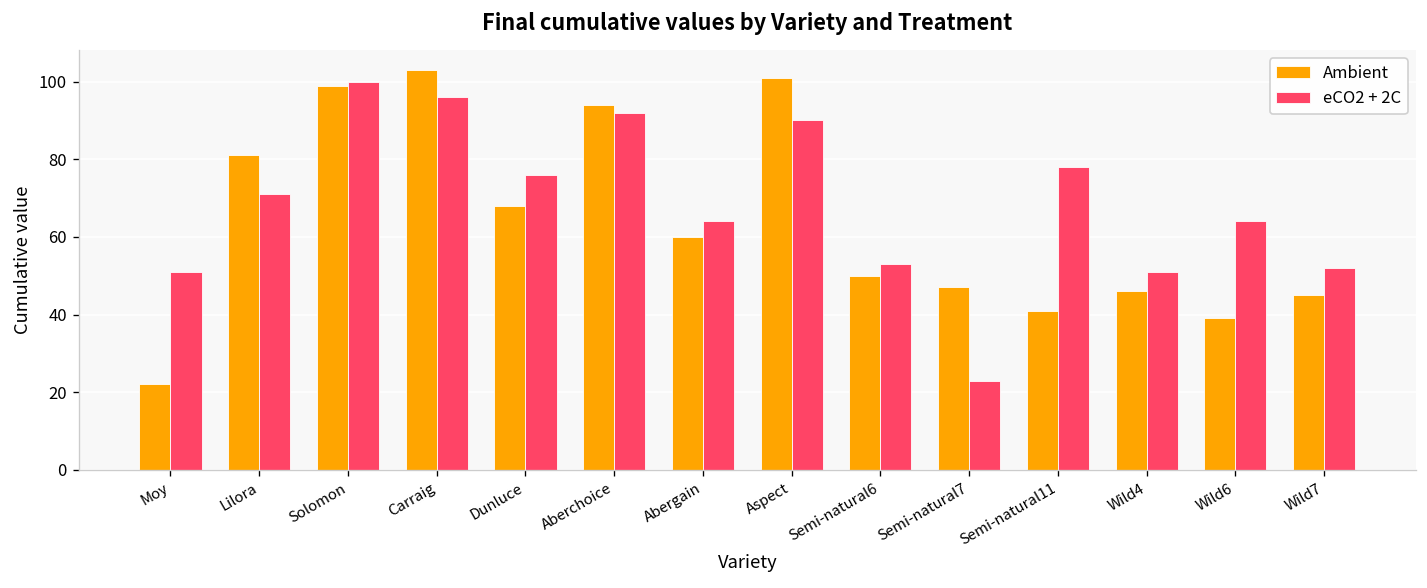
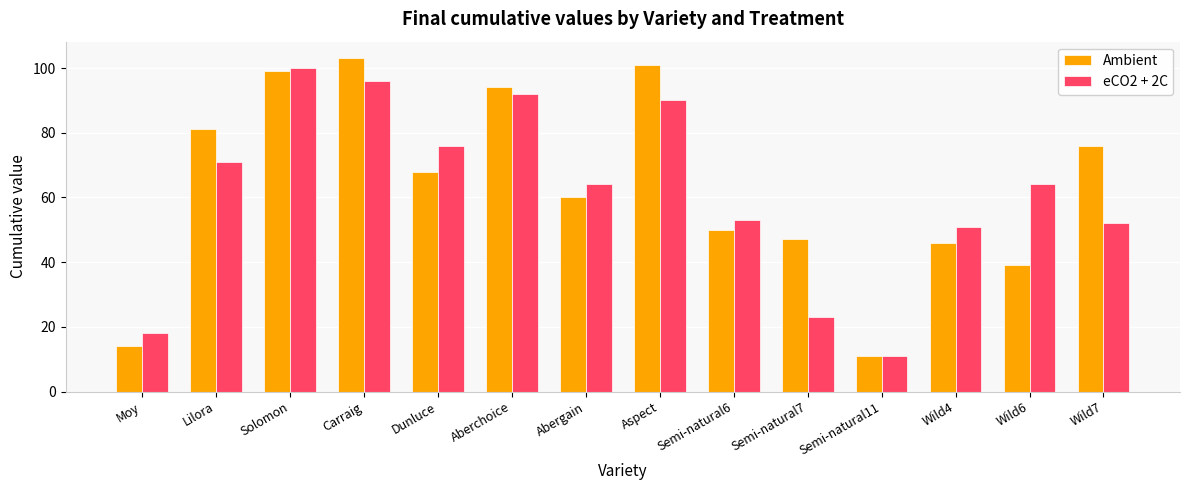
  {
    "Ambient": {
-     "Moy": 22,
+     "Moy": 14,
      "Lilora": 81,
      "Solomon": 99,
      "Carraig": 103,
      "Dunluce": 68,
      "Aberchoice": 94,
      "Abergain": 60,
      "Aspect": 101,
      "Semi-natural6": 50,
      "Semi-natural7": 47,
-     "Semi-natural11": 41,
+     "Semi-natural11": 11,
      "Wild4": 46,
      "Wild6": 39,
-     "Wild7": 45
+     "Wild7": 76
    },
    "eCO2 + 2C": {
-     "Moy": 51,
+     "Moy": 18,
      "Lilora": 71,
      "Solomon": 100,
      "Carraig": 96,
      "Dunluce": 76,
      "Aberchoice": 92,
      "Abergain": 64,
      "Aspect": 90,
      "Semi-natural6": 53,
      "Semi-natural7": 23,
-     "Semi-natural11": 78,
+     "Semi-natural11": 11,
      "Wild4": 51,
      "Wild6": 64,
      "Wild7": 52
    }
  }
